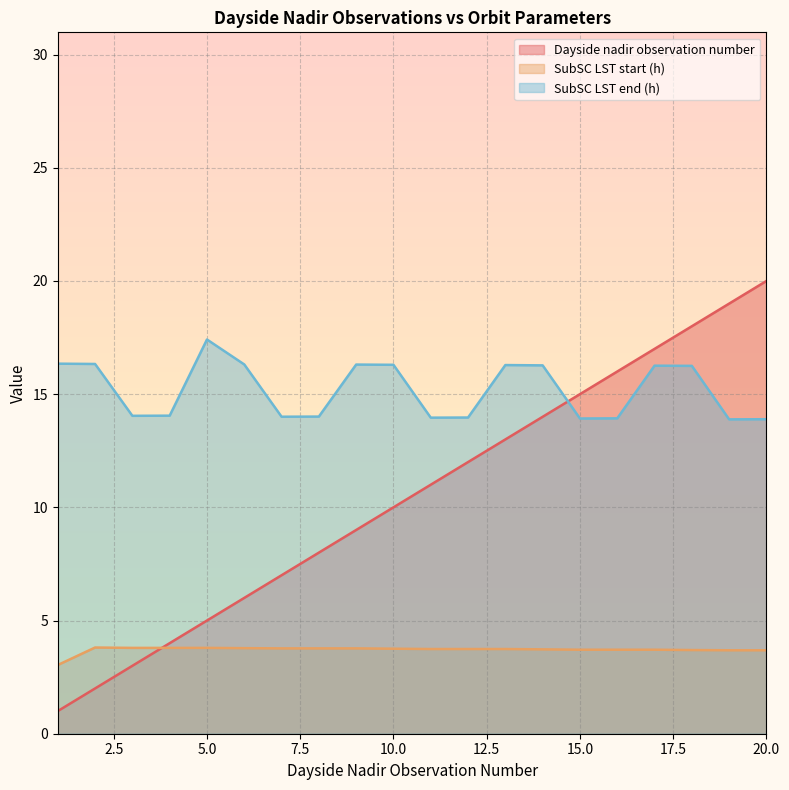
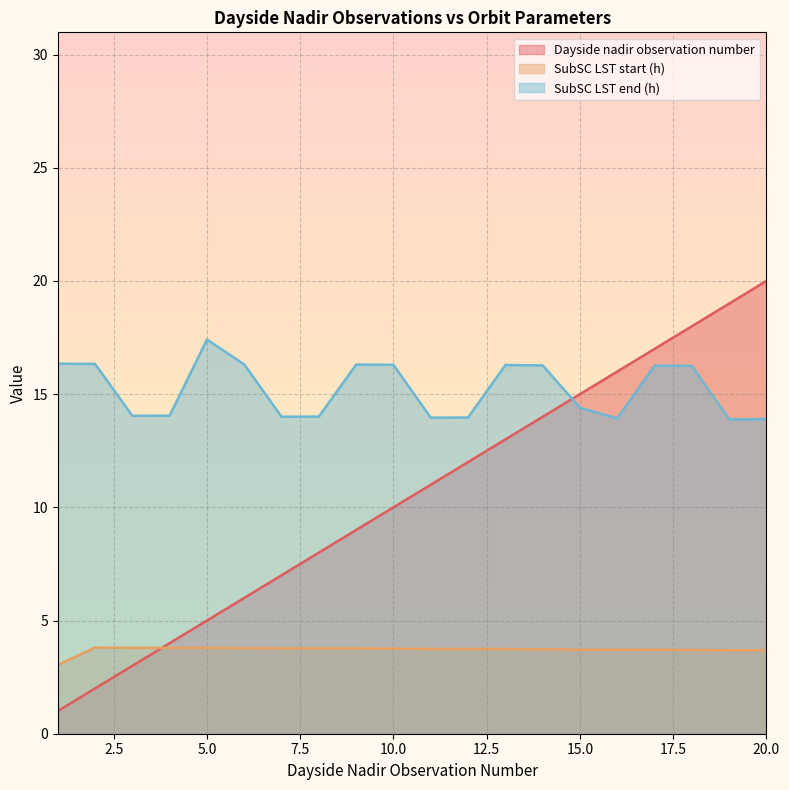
  {
    "SubSC LST end (h)": {
      "5.0": 17.4,
      "10.0": 16.3,
-     "15.0": 13.9,
+     "15.0": 14.4,
      "20.0": 13.9
    }
  }
